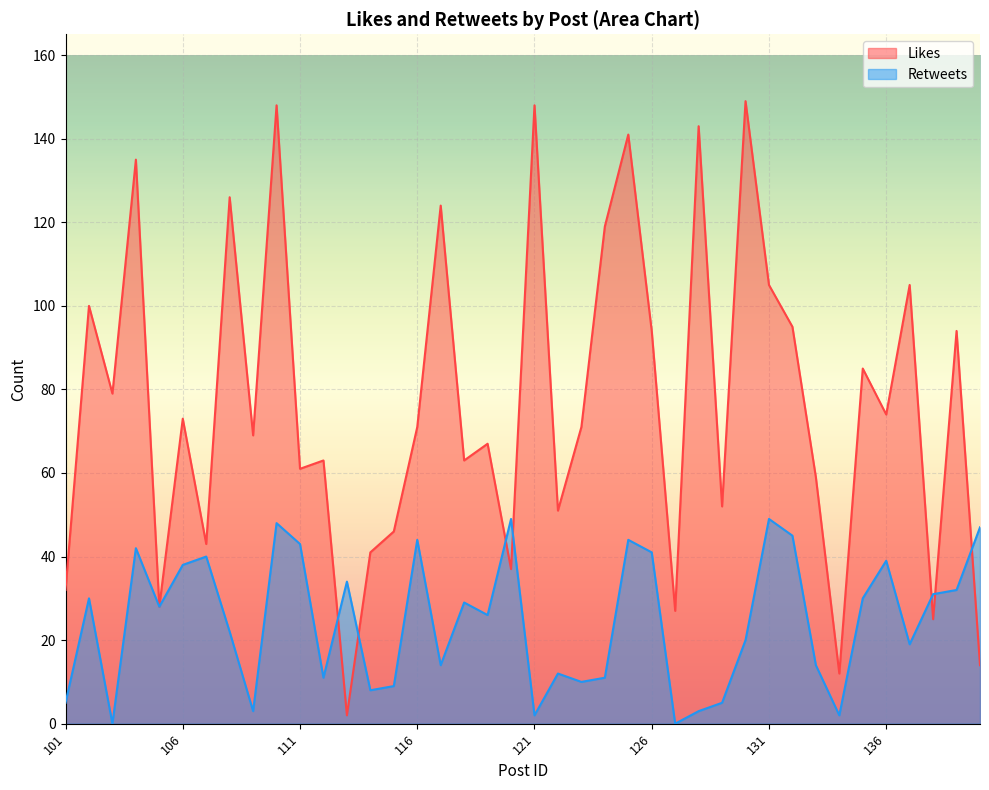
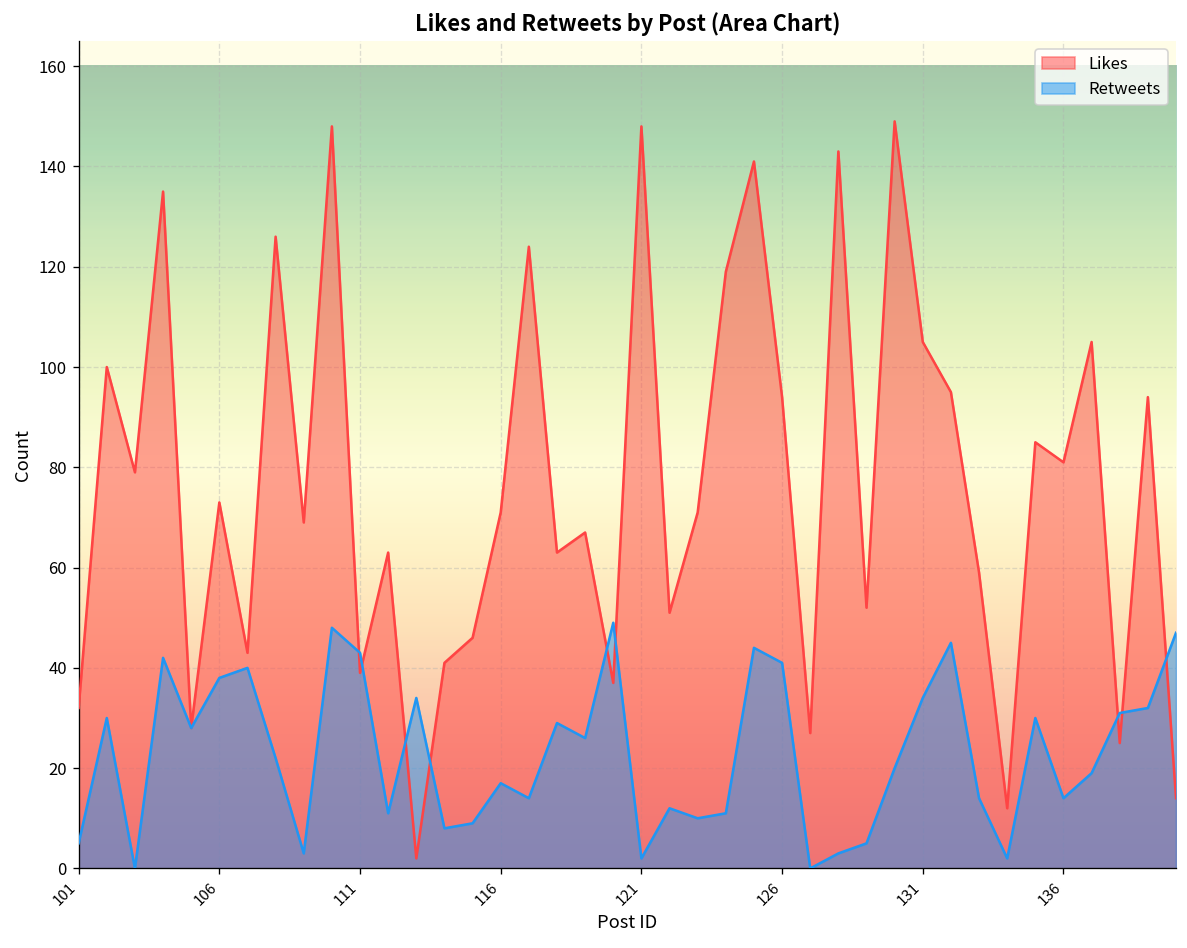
  {
    "Likes": {
      "101": 32,
      "106": 73,
-     "111": 61,
+     "111": 39,
      "116": 71,
      "121": 148,
      "126": 94,
      "131": 105,
-     "136": 74
+     "136": 81
    },
    "Retweets": {
      "101": 5,
      "106": 38,
      "111": 43,
-     "116": 44,
+     "116": 17,
      "121": 2,
      "126": 41,
-     "131": 49,
-     "136": 39
+     "131": 34,
+     "136": 14
    }
  }
